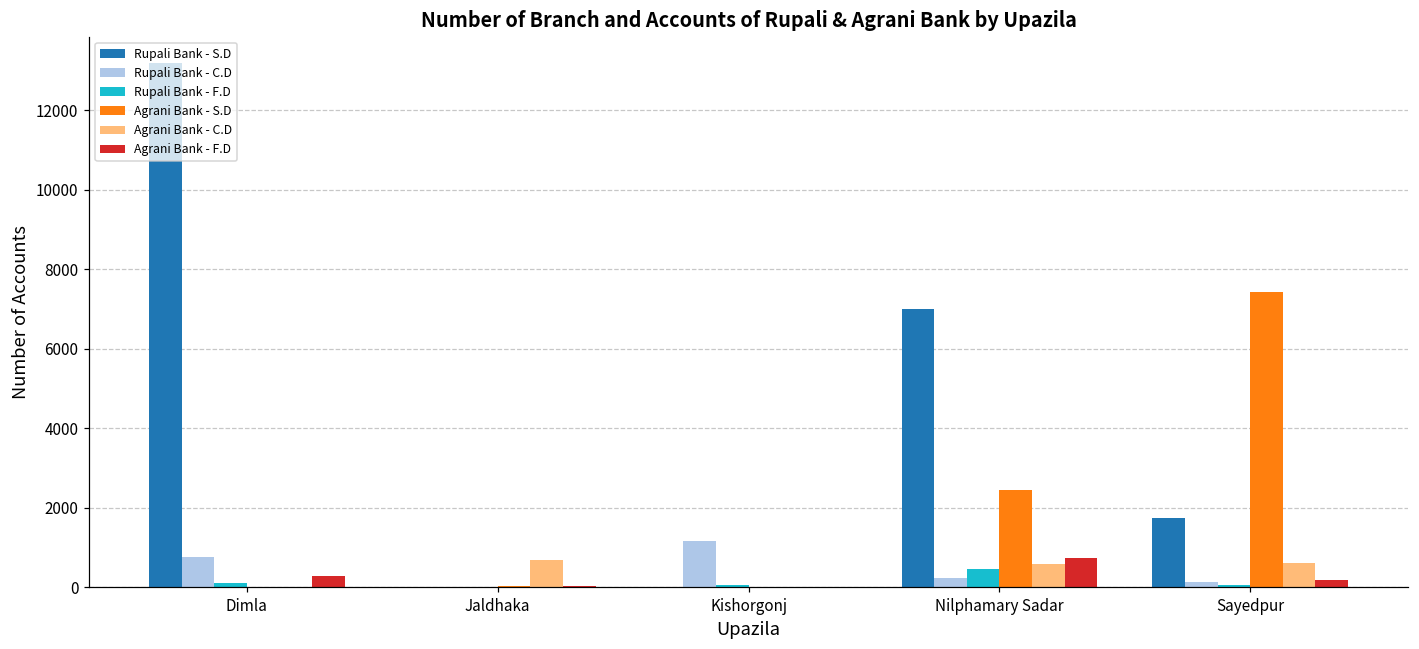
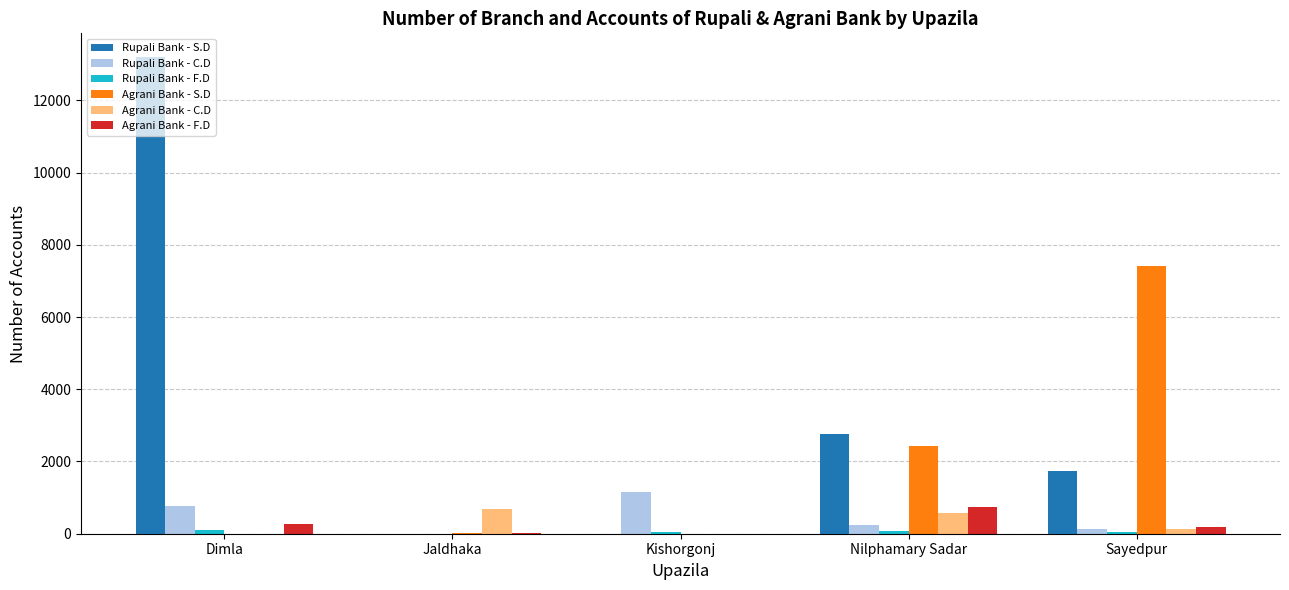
  {
    "Rupali Bank - S.D": {
      "Jaldhaka": 0,
      "Kishorgonj": 0,
-     "Nilphamary Sadar": 7000,
+     "Nilphamary Sadar": 2800,
      "Sayedpur": 1700
    },
    "Rupali Bank - C.D": {
      "Dimla": 800,
      "Jaldhaka": 0,
      "Kishorgonj": 1200,
      "Nilphamary Sadar": 200,
      "Sayedpur": 100
    },
    "Rupali Bank - F.D": {
      "Dimla": 100,
      "Jaldhaka": 0,
-     "Nilphamary Sadar": 500
+     "Nilphamary Sadar": 100
    },
    "Agrani Bank - S.D": {
      "Dimla": 0,
      "Kishorgonj": 0,
      "Nilphamary Sadar": 2400,
      "Sayedpur": 7400
    },
    "Agrani Bank - C.D": {
      "Dimla": 0,
      "Jaldhaka": 700,
      "Kishorgonj": 0,
      "Nilphamary Sadar": 600,
-     "Sayedpur": 600
+     "Sayedpur": 100
    },
    "Agrani Bank - F.D": {
      "Dimla": 300,
      "Kishorgonj": 0,
      "Nilphamary Sadar": 700,
      "Sayedpur": 200
    }
  }
